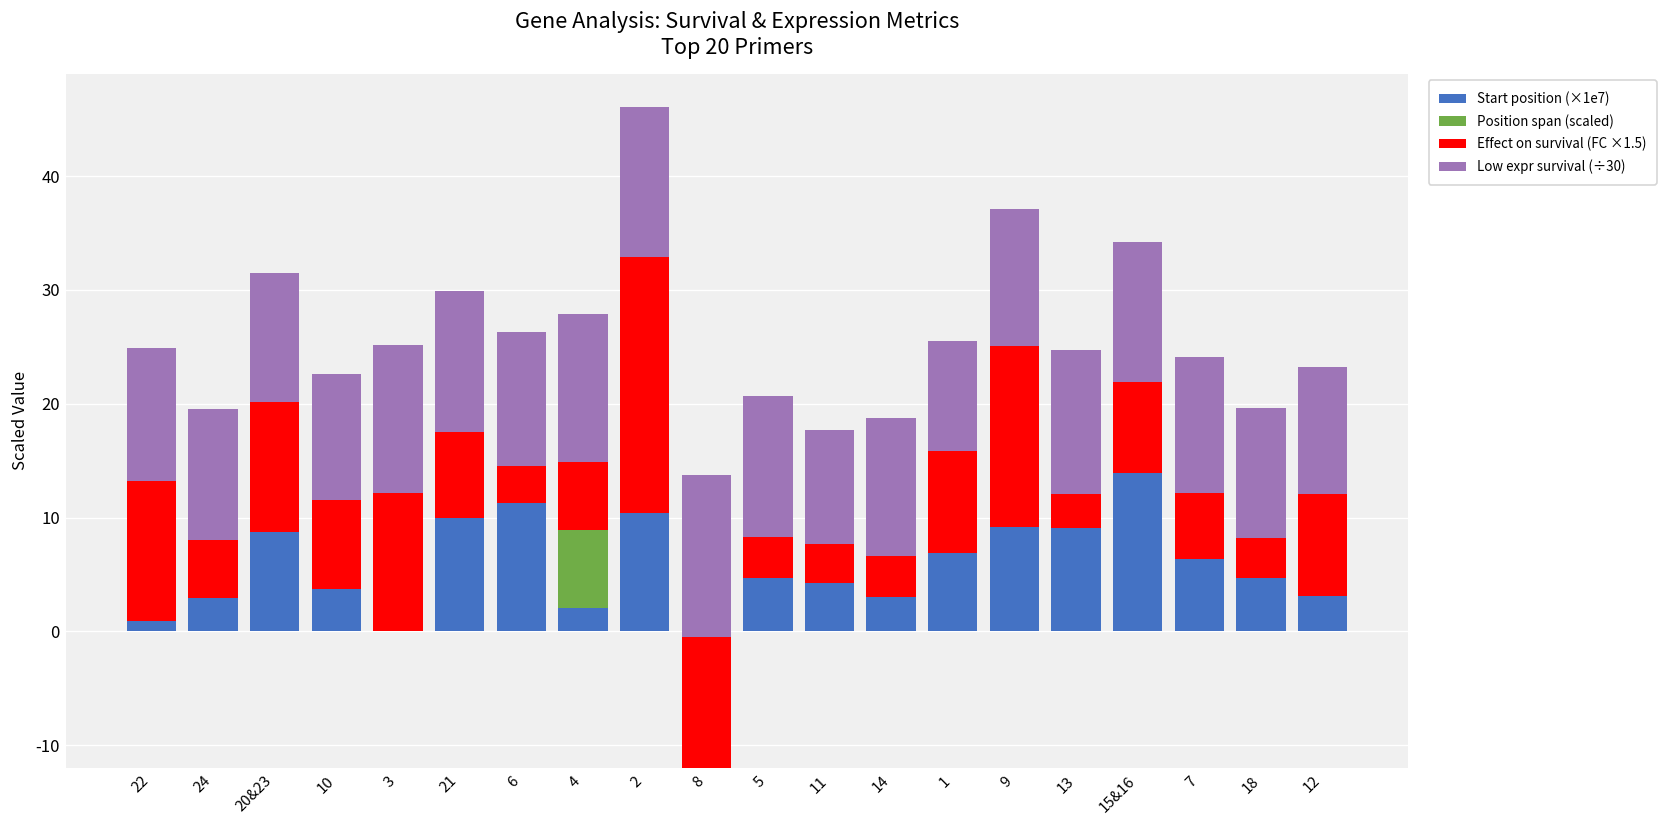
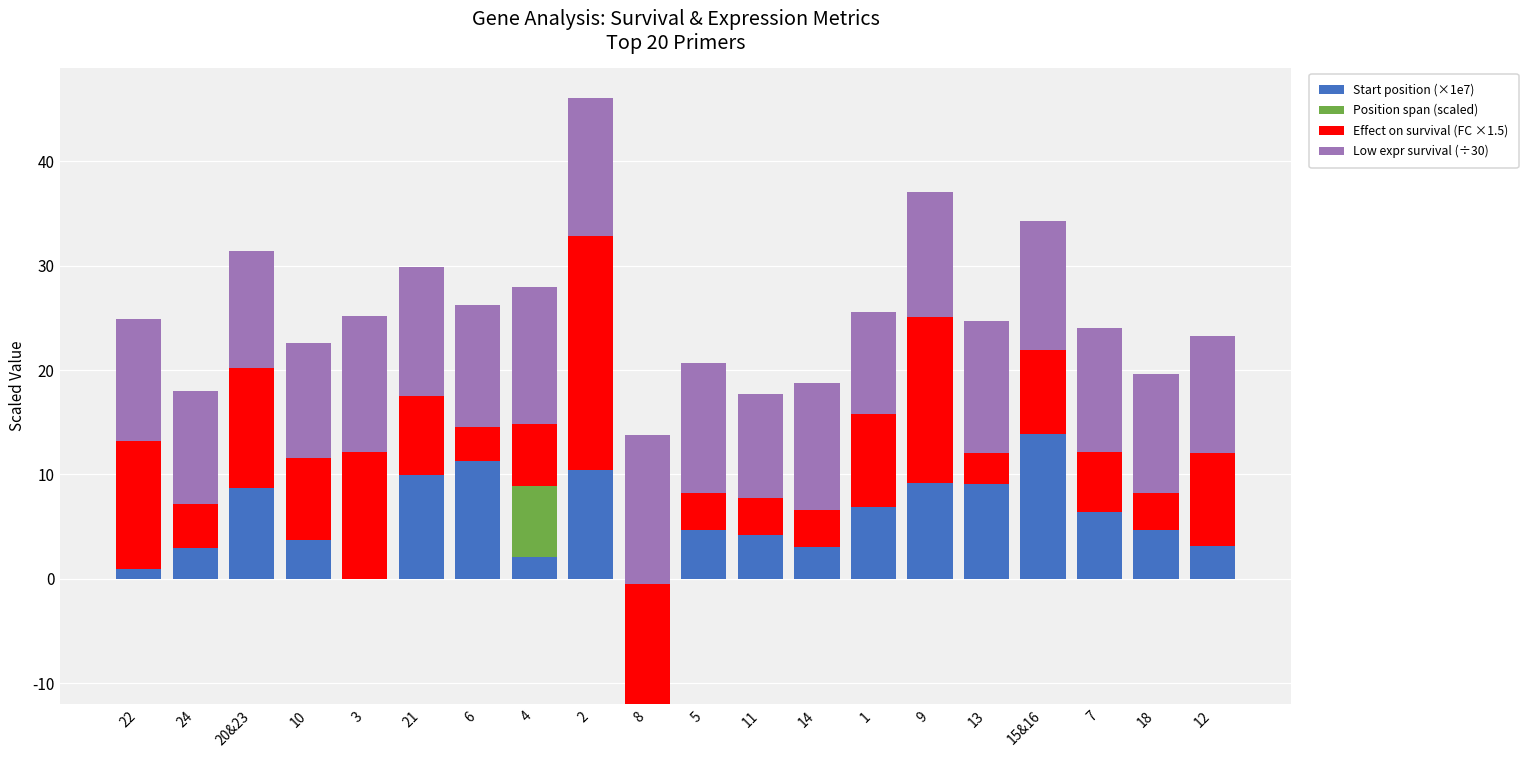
  {
    "Start position (×1e7)": {
      "22": 1,
      "24": 3,
      "20&23": 9,
      "10": 4,
      "21": 10,
      "6": 11,
      "4": 2,
      "2": 10,
      "5": 5,
      "11": 4,
      "14": 3,
      "1": 7,
      "9": 9,
      "13": 9,
      "15&16": 14,
      "7": 6,
      "18": 5,
      "12": 3
    },
    "Position span (scaled)": {
      "4": 7,
      "8": -22
    },
    "Effect on survival (FC ×1.5)": {
      "22": 12,
-     "24": 5,
+     "24": 4,
      "20&23": 11,
      "10": 8,
      "3": 12,
      "21": 8,
      "6": 3,
      "4": 6,
      "2": 22,
      "5": 4,
      "11": 3,
      "14": 4,
      "1": 9,
      "9": 16,
      "13": 3,
      "15&16": 8,
      "7": 6,
      "18": 4,
      "12": 9
    },
    "Low expr survival (÷30)": {
      "22": 12,
-     "24": 12,
+     "24": 11,
      "20&23": 11,
      "10": 11,
      "3": 13,
      "21": 12,
      "6": 12,
      "4": 13,
      "2": 13,
      "8": 14,
      "5": 12,
      "11": 10,
      "14": 12,
      "1": 10,
      "9": 12,
      "13": 13,
      "15&16": 12,
      "7": 12,
      "18": 11,
      "12": 11
    }
  }
